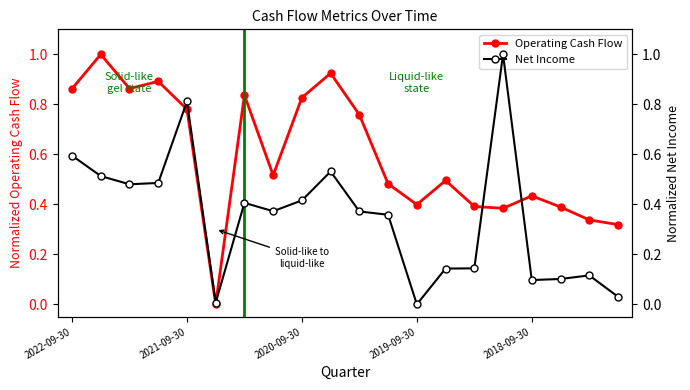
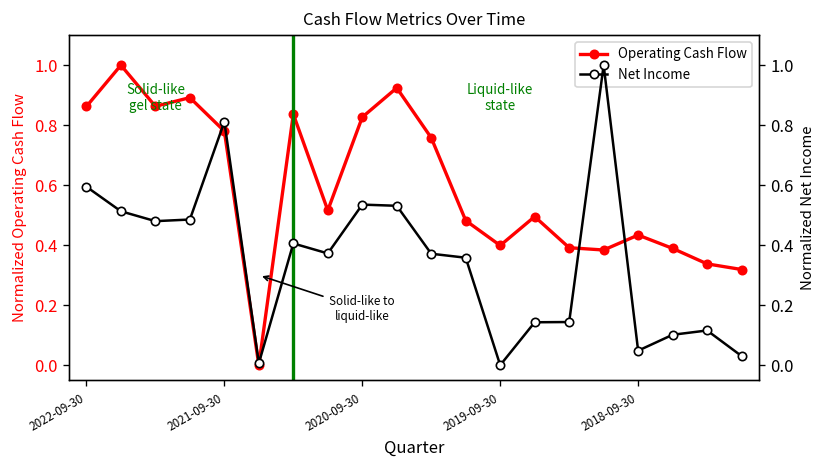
  {
    "Operating Cash Flow": {
      "2022-09-30": 0.86,
      "2021-09-30": 0.78,
      "2020-09-30": 0.83,
      "2019-09-30": 0.40,
      "2018-09-30": 0.43
    },
    "Net Income": {
      "2022-09-30": 0.59,
      "2021-09-30": 0.81,
-     "2020-09-30": 0.42,
+     "2020-09-30": 0.54,
      "2019-09-30": 0.00,
-     "2018-09-30": 0.10
+     "2018-09-30": 0.05
    }
  }
